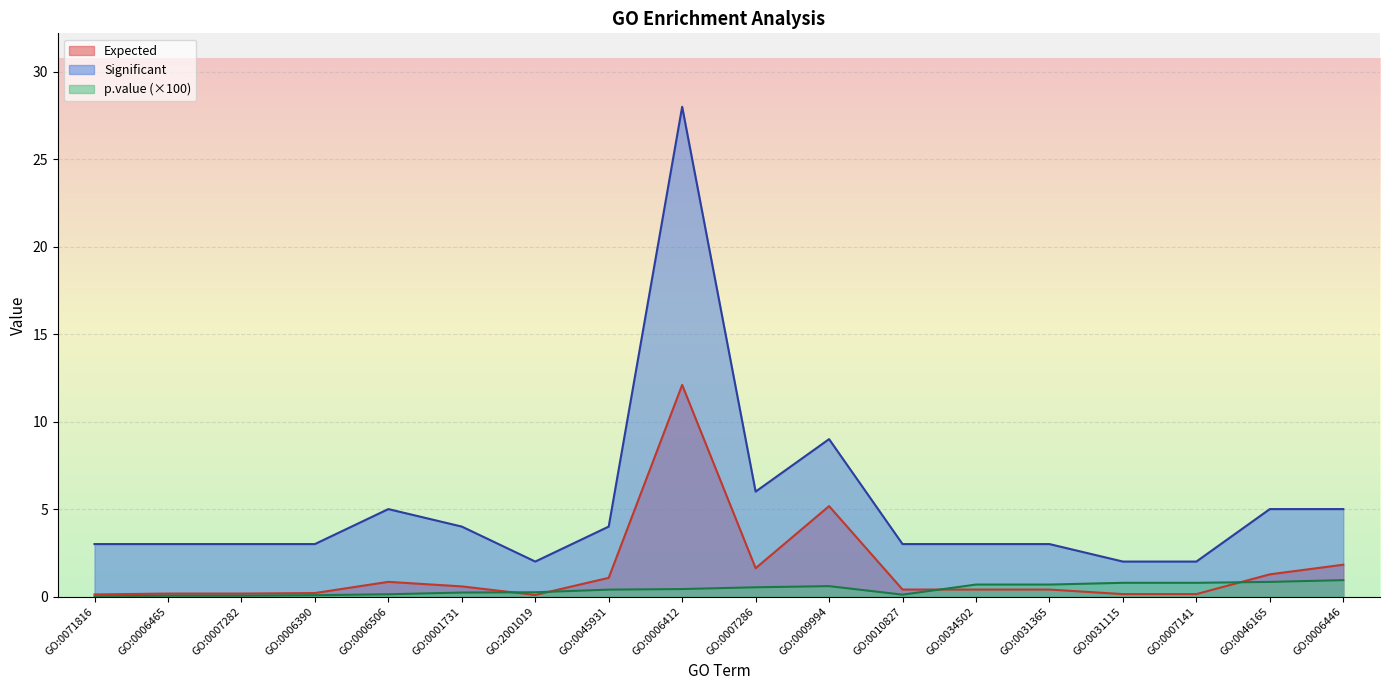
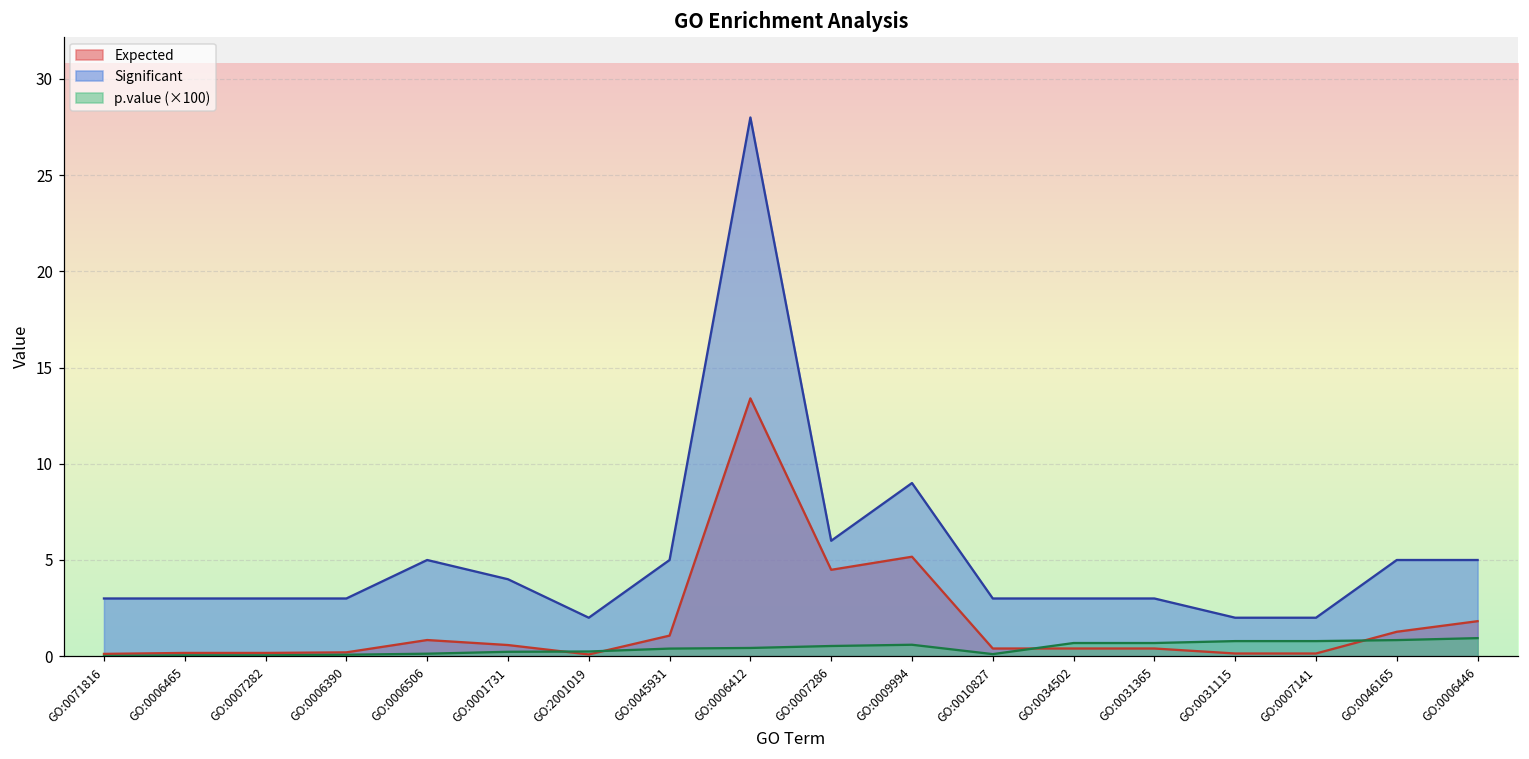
  {
    "Expected": {
      "GO:0006506": 0.8,
      "GO:0001731": 0.6,
      "GO:2001019": 0.1,
      "GO:0045931": 1.1,
-     "GO:0006412": 12.1,
-     "GO:0007286": 1.6,
+     "GO:0006412": 13.4,
+     "GO:0007286": 4.5,
      "GO:0009994": 5.2,
      "GO:0010827": 0.4,
      "GO:0034502": 0.4,
      "GO:0031365": 0.4,
      "GO:0031115": 0.1,
      "GO:0007141": 0.1,
      "GO:0046165": 1.3,
      "GO:0006446": 1.8
    },
    "Significant": {
      "GO:0071816": 3,
      "GO:0006465": 3,
      "GO:0007282": 3,
      "GO:0006390": 3,
      "GO:0006506": 5,
      "GO:0001731": 4,
      "GO:2001019": 2,
-     "GO:0045931": 4,
+     "GO:0045931": 5,
      "GO:0006412": 28,
      "GO:0007286": 6,
      "GO:0009994": 9,
      "GO:0010827": 3,
      "GO:0034502": 3,
      "GO:0031365": 3,
      "GO:0031115": 2,
      "GO:0007141": 2,
      "GO:0046165": 5,
      "GO:0006446": 5
    },
    "p.value (×100)": {
      "GO:0006506": 0.1,
      "GO:0001731": 0.2,
      "GO:2001019": 0.2,
      "GO:0045931": 0.4,
      "GO:0006412": 0.4,
      "GO:0007286": 0.5,
      "GO:0009994": 0.6,
      "GO:0010827": 0.1,
      "GO:0034502": 0.7,
      "GO:0031365": 0.7,
      "GO:0031115": 0.8,
      "GO:0007141": 0.8,
      "GO:0046165": 0.8,
      "GO:0006446": 0.9
    }
  }
